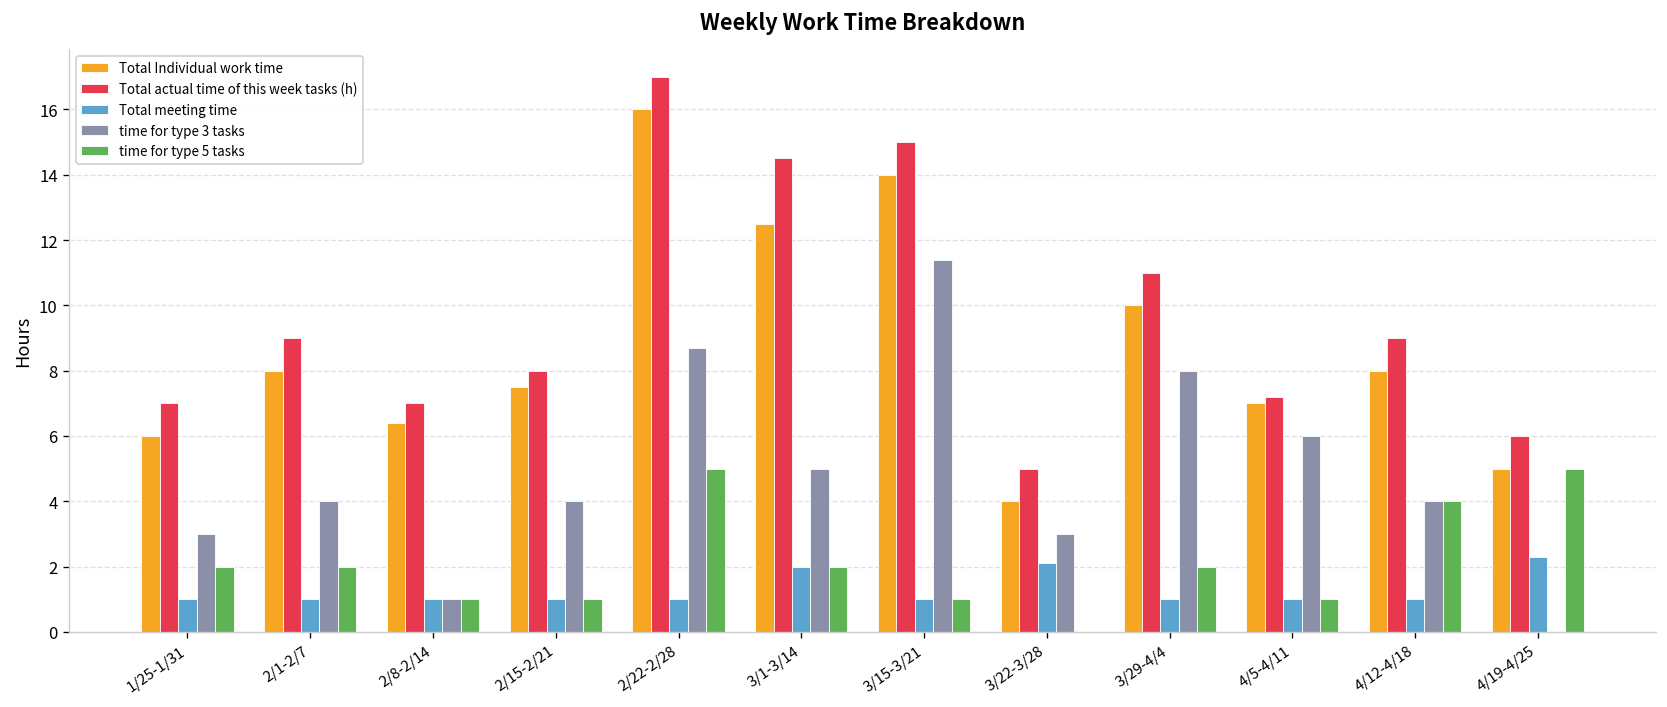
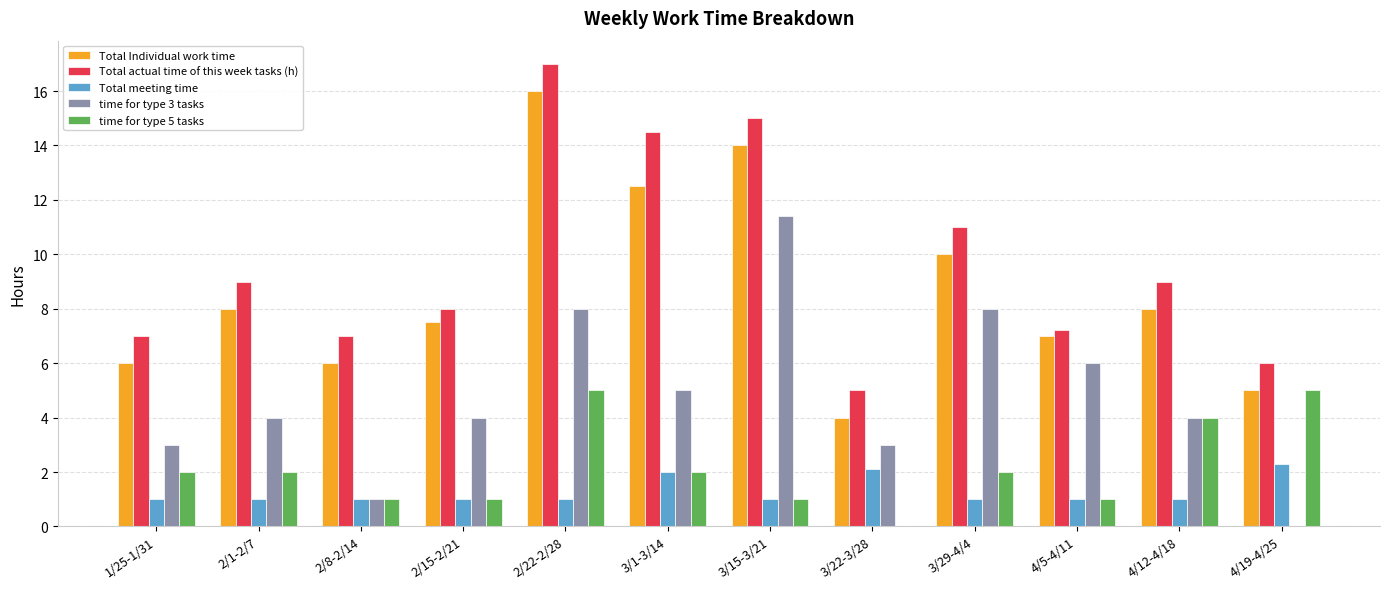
  {
    "Total Individual work time": {
      "1/25-1/31": 6.0,
      "2/1-2/7": 8.0,
-     "2/8-2/14": 6.4,
+     "2/8-2/14": 6.0,
      "2/15-2/21": 7.5,
      "2/22-2/28": 16.0,
      "3/1-3/14": 12.5,
      "3/15-3/21": 14.0,
      "3/22-3/28": 4.0,
      "3/29-4/4": 10.0,
      "4/5-4/11": 7.0,
      "4/12-4/18": 8.0,
      "4/19-4/25": 5.0
    },
    "Total actual time of this week tasks (h)": {
      "1/25-1/31": 7.0,
      "2/1-2/7": 9.0,
      "2/8-2/14": 7.0,
      "2/15-2/21": 8.0,
      "2/22-2/28": 17.0,
      "3/1-3/14": 14.5,
      "3/15-3/21": 15.0,
      "3/22-3/28": 5.0,
      "3/29-4/4": 11.0,
      "4/5-4/11": 7.2,
      "4/12-4/18": 9.0,
      "4/19-4/25": 6.0
    },
    "Total meeting time": {
      "1/25-1/31": 1.0,
      "2/1-2/7": 1.0,
      "2/8-2/14": 1.0,
      "2/15-2/21": 1.0,
      "2/22-2/28": 1.0,
      "3/1-3/14": 2.0,
      "3/15-3/21": 1.0,
      "3/22-3/28": 2.1,
      "3/29-4/4": 1.0,
      "4/5-4/11": 1.0,
      "4/12-4/18": 1.0,
      "4/19-4/25": 2.3
    },
    "time for type 3 tasks": {
      "1/25-1/31": 3.0,
      "2/1-2/7": 4.0,
      "2/8-2/14": 1.0,
      "2/15-2/21": 4.0,
-     "2/22-2/28": 8.7,
+     "2/22-2/28": 8.0,
      "3/1-3/14": 5.0,
      "3/15-3/21": 11.4,
      "3/22-3/28": 3.0,
      "3/29-4/4": 8.0,
      "4/5-4/11": 6.0,
      "4/12-4/18": 4.0,
      "4/19-4/25": 0.0
    },
    "time for type 5 tasks": {
      "1/25-1/31": 2.0,
      "2/1-2/7": 2.0,
      "2/8-2/14": 1.0,
      "2/15-2/21": 1.0,
      "2/22-2/28": 5.0,
      "3/1-3/14": 2.0,
      "3/15-3/21": 1.0,
      "3/22-3/28": 0.0,
      "3/29-4/4": 2.0,
      "4/5-4/11": 1.0,
      "4/12-4/18": 4.0,
      "4/19-4/25": 5.0
    }
  }
